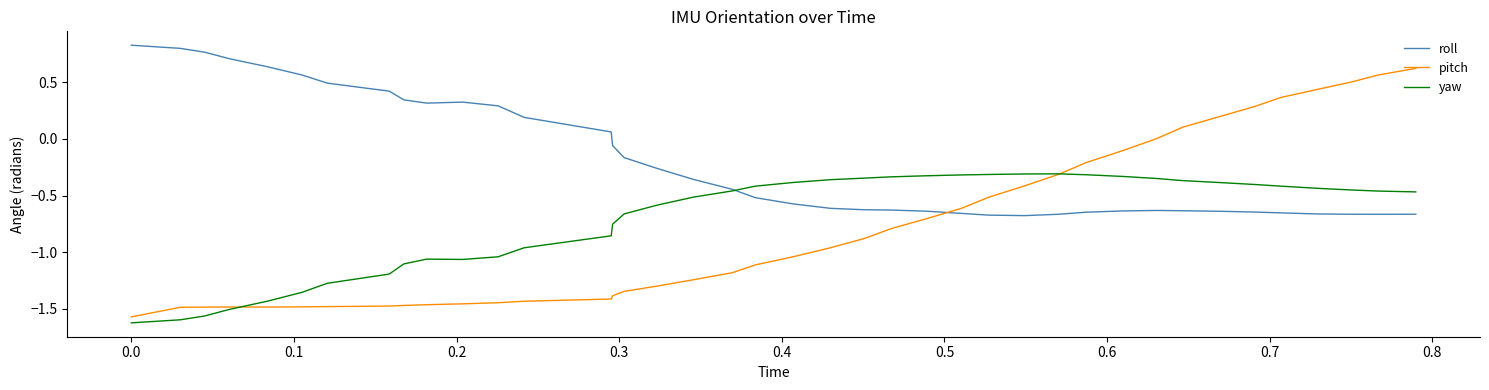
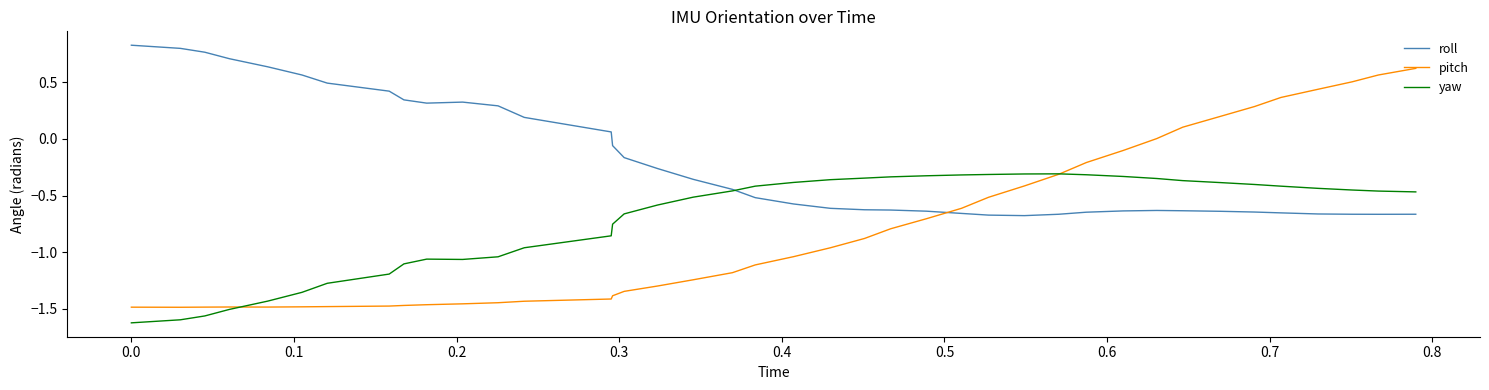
  {
    "roll": {
      "0.0": 0.83
    },
    "pitch": {
-     "0.0": -1.57
+     "0.0": -1.48
    },
    "yaw": {
      "0.0": -1.62
    }
  }
